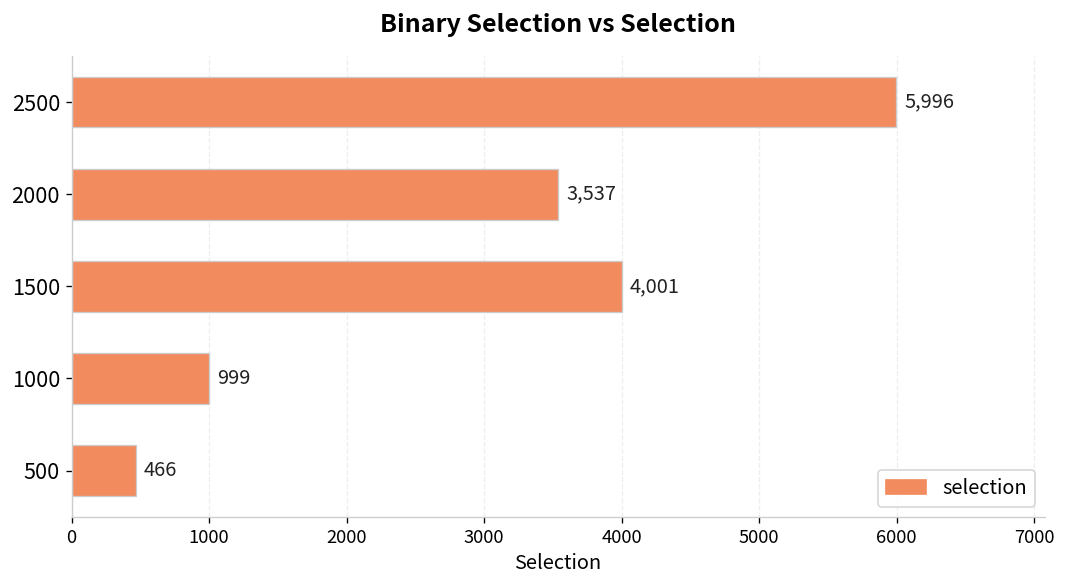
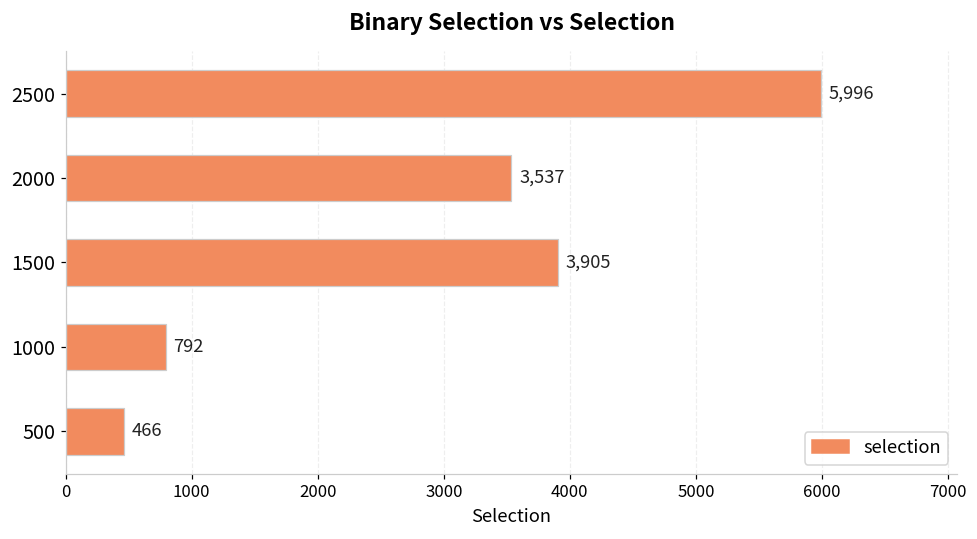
  {
    "2500": "5,996",
    "2000": "3,537",
-   "1500": "4,001",
-   "1000": "999",
+   "1500": "3,905",
+   "1000": "792",
    "500": "466"
  }
